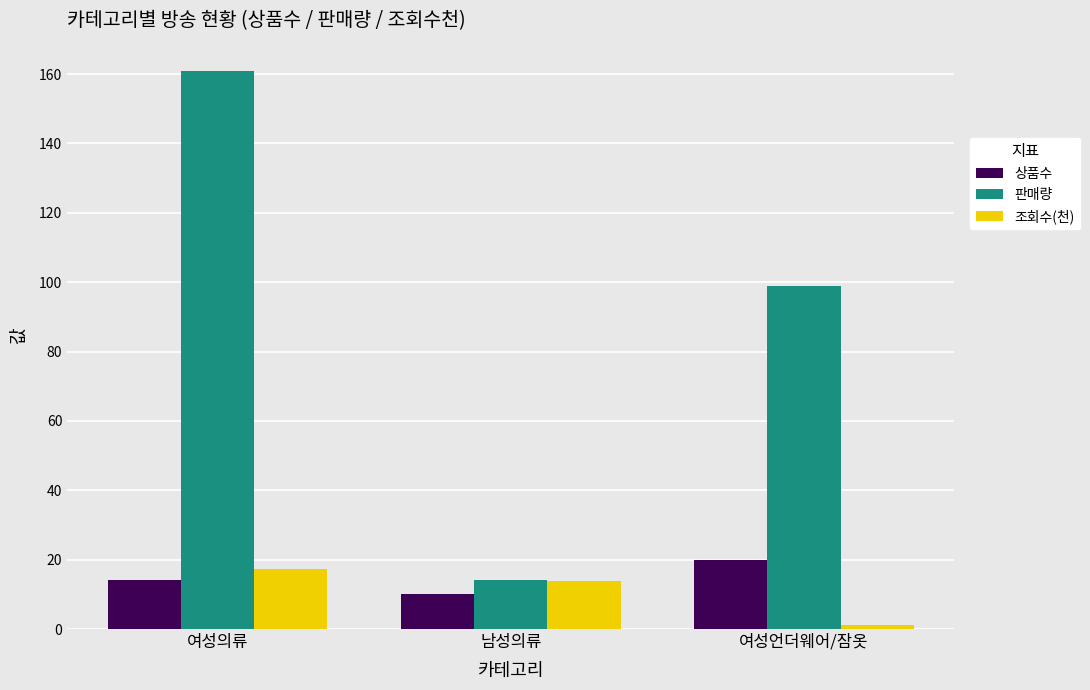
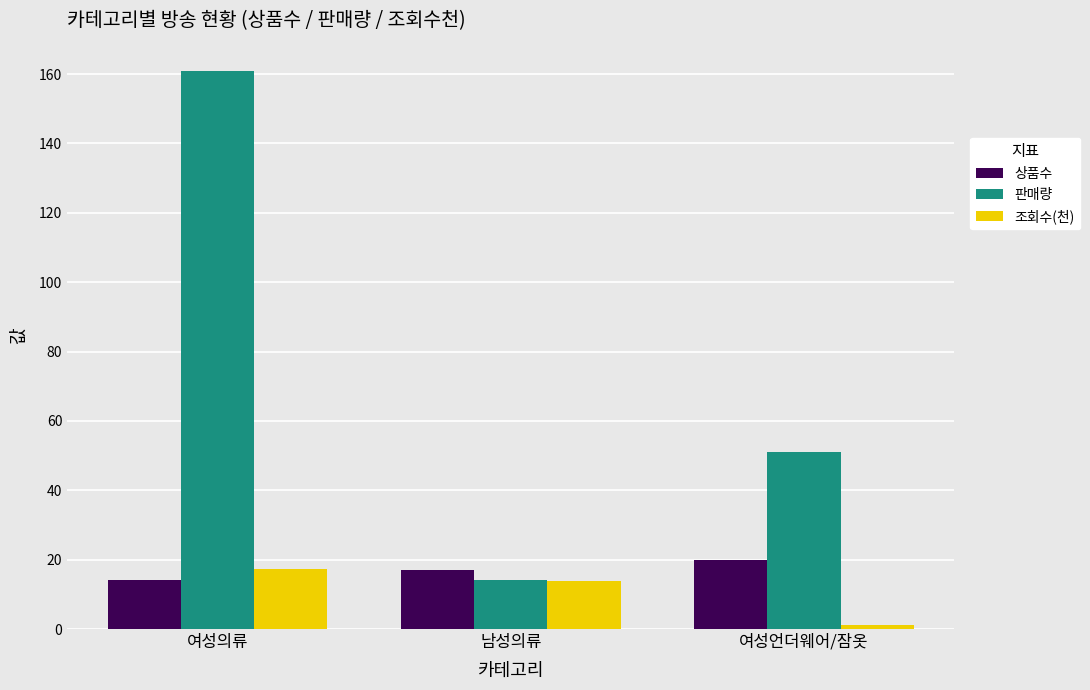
  {
    "상품수": {
      "여성의류": 14,
-     "남성의류": 10,
+     "남성의류": 17,
      "여성언더웨어/잠옷": 20
    },
    "판매량": {
      "여성의류": 161,
      "남성의류": 14,
-     "여성언더웨어/잠옷": 99
+     "여성언더웨어/잠옷": 51
    },
    "조회수(천)": {
      "여성의류": 17,
      "남성의류": 14,
      "여성언더웨어/잠옷": 1
    }
  }
